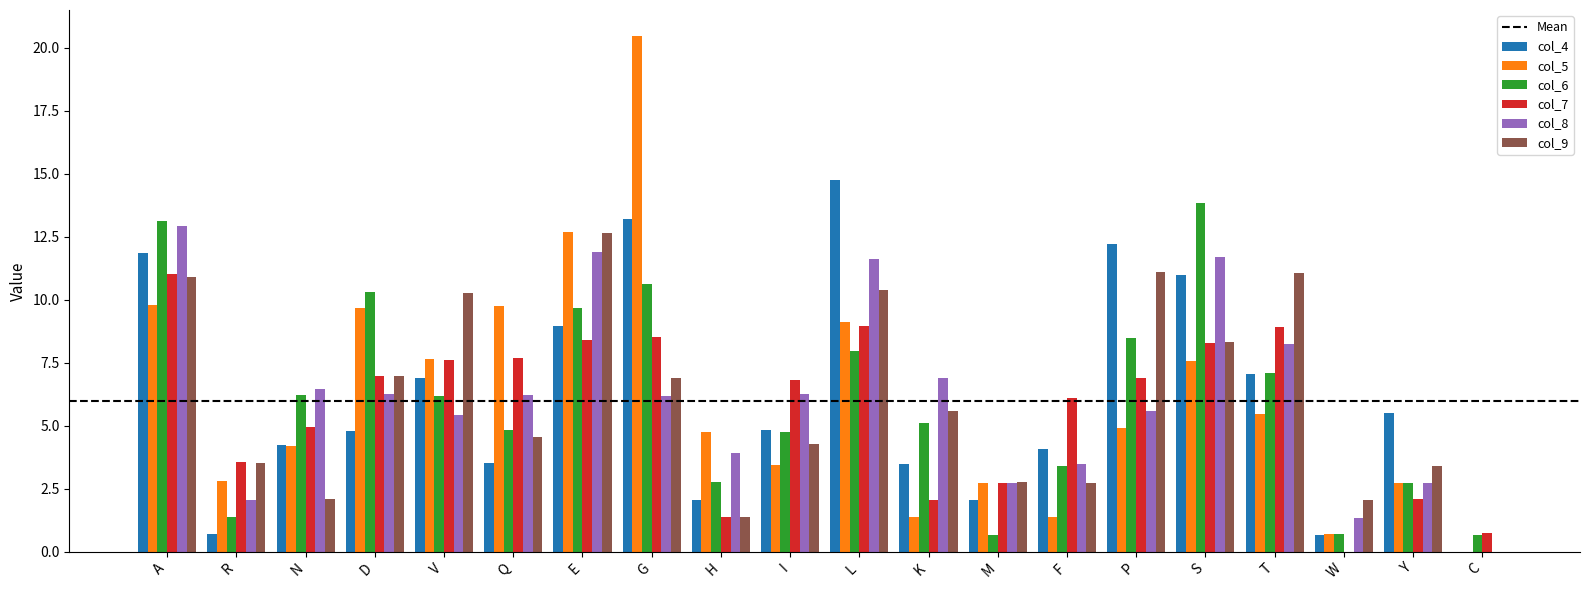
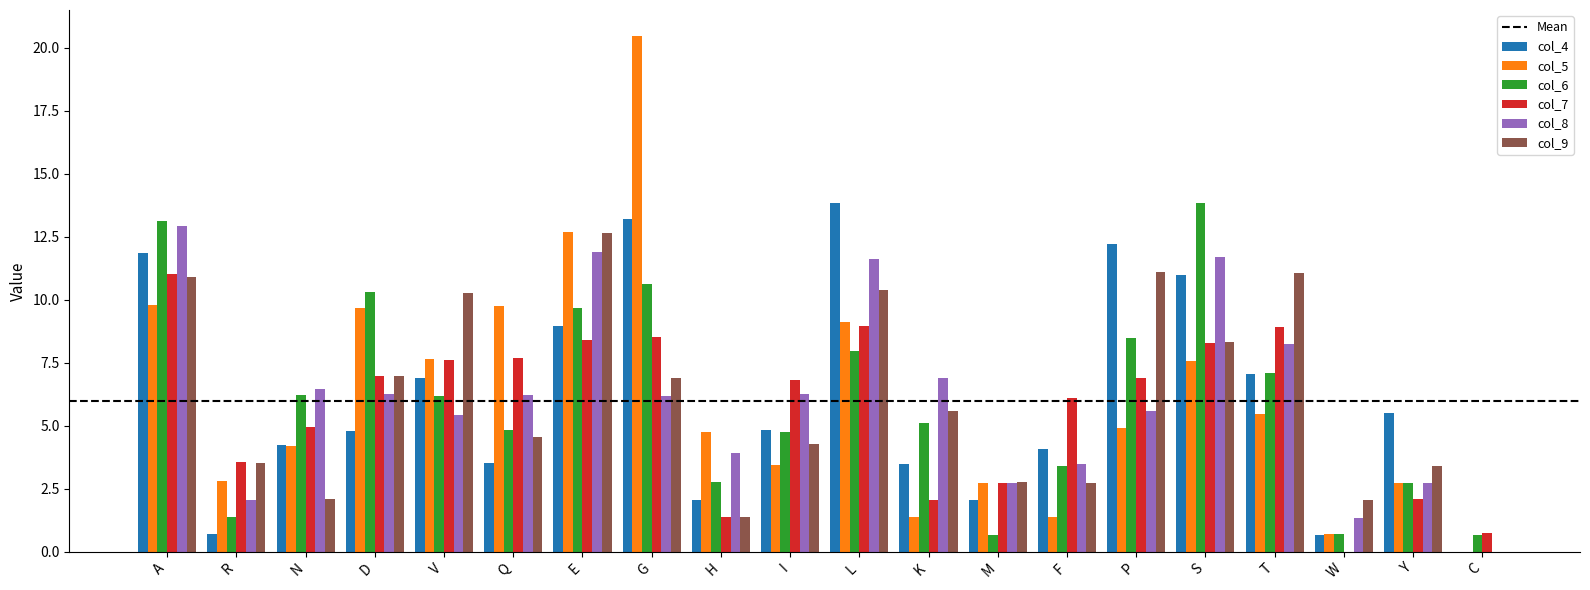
  {
    "col_4": {
      "A": 11.9,
      "R": 0.7,
      "N": 4.2,
      "D": 4.8,
      "V": 6.9,
      "Q": 3.5,
      "E": 9.0,
      "G": 13.2,
      "H": 2.0,
      "I": 4.8,
-     "L": 14.7,
+     "L": 13.8,
      "K": 3.5,
      "M": 2.1,
      "F": 4.1,
      "P": 12.2,
      "S": 11.0,
      "T": 7.0,
      "W": 0.7,
      "Y": 5.5,
      "C": 0.0
    },
    "col_5": {
      "A": 9.8,
      "R": 2.8,
      "N": 4.2,
      "D": 9.7,
      "V": 7.6,
      "Q": 9.7,
      "E": 12.7,
      "G": 20.5,
      "H": 4.8,
      "I": 3.4,
      "L": 9.1,
      "K": 1.4,
      "M": 2.7,
      "F": 1.4,
      "P": 4.9,
      "S": 7.6,
      "T": 5.5,
      "W": 0.7,
      "Y": 2.7,
      "C": 0.0
    },
    "col_6": {
      "A": 13.1,
      "R": 1.4,
      "N": 6.2,
      "D": 10.3,
      "V": 6.2,
      "Q": 4.8,
      "E": 9.7,
      "G": 10.6,
      "H": 2.7,
      "I": 4.8,
      "L": 8.0,
      "K": 5.1,
      "M": 0.7,
      "F": 3.4,
      "P": 8.5,
      "S": 13.8,
      "T": 7.1,
      "W": 0.7,
      "Y": 2.7,
      "C": 0.7
    },
    "col_7": {
      "A": 11.0,
      "R": 3.5,
      "N": 4.9,
      "D": 7.0,
      "V": 7.6,
      "Q": 7.7,
      "E": 8.4,
      "G": 8.5,
      "H": 1.4,
      "I": 6.8,
      "L": 8.9,
      "K": 2.1,
      "M": 2.7,
      "F": 6.1,
      "P": 6.9,
      "S": 8.3,
      "T": 8.9,
      "W": 0.0,
      "Y": 2.1,
      "C": 0.7
    },
    "col_8": {
      "A": 12.9,
      "R": 2.1,
      "N": 6.5,
      "D": 6.3,
      "V": 5.4,
      "Q": 6.2,
      "E": 11.9,
      "G": 6.2,
      "H": 3.9,
      "I": 6.2,
      "L": 11.6,
      "K": 6.9,
      "M": 2.7,
      "F": 3.5,
      "P": 5.6,
      "S": 11.7,
      "T": 8.2,
      "W": 1.3,
      "Y": 2.7,
      "C": 0.0
    },
    "col_9": {
      "A": 10.9,
      "R": 3.5,
      "N": 2.1,
      "D": 7.0,
      "V": 10.3,
      "Q": 4.6,
      "E": 12.7,
      "G": 6.9,
      "H": 1.4,
      "I": 4.3,
      "L": 10.4,
      "K": 5.6,
      "M": 2.8,
      "F": 2.7,
      "P": 11.1,
      "S": 8.3,
      "T": 11.1,
      "W": 2.0,
      "Y": 3.4,
      "C": 0.0
    }
  }
